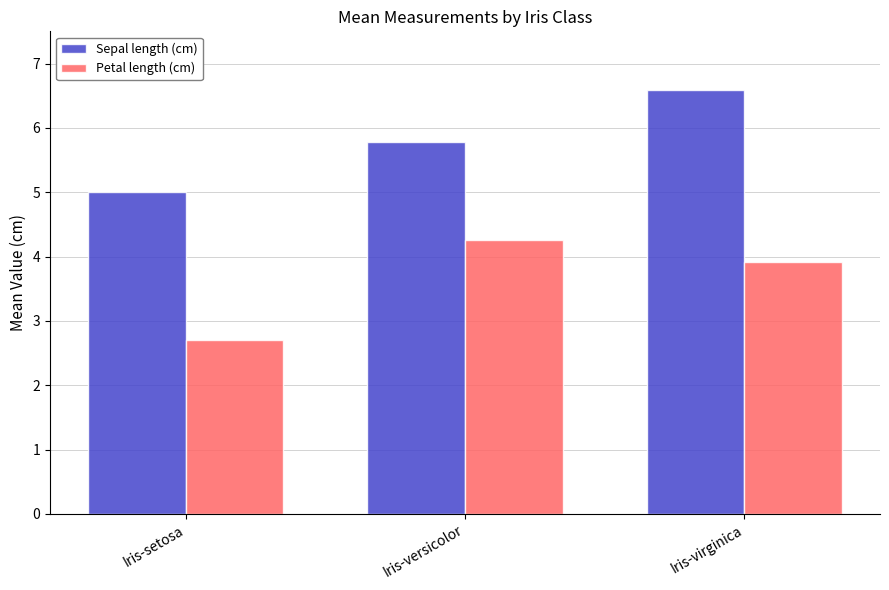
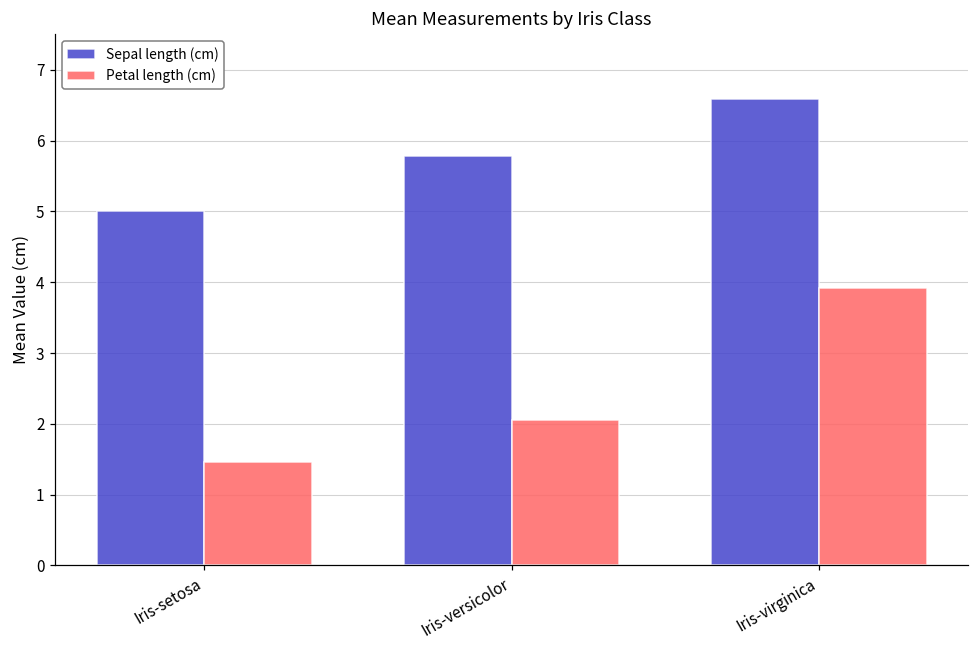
  {
    "Sepal length (cm)": {
      "Iris-setosa": 5.0,
      "Iris-versicolor": 5.8,
      "Iris-virginica": 6.6
    },
    "Petal length (cm)": {
-     "Iris-setosa": 2.7,
-     "Iris-versicolor": 4.3,
+     "Iris-setosa": 1.5,
+     "Iris-versicolor": 2.1,
      "Iris-virginica": 3.9
    }
  }
